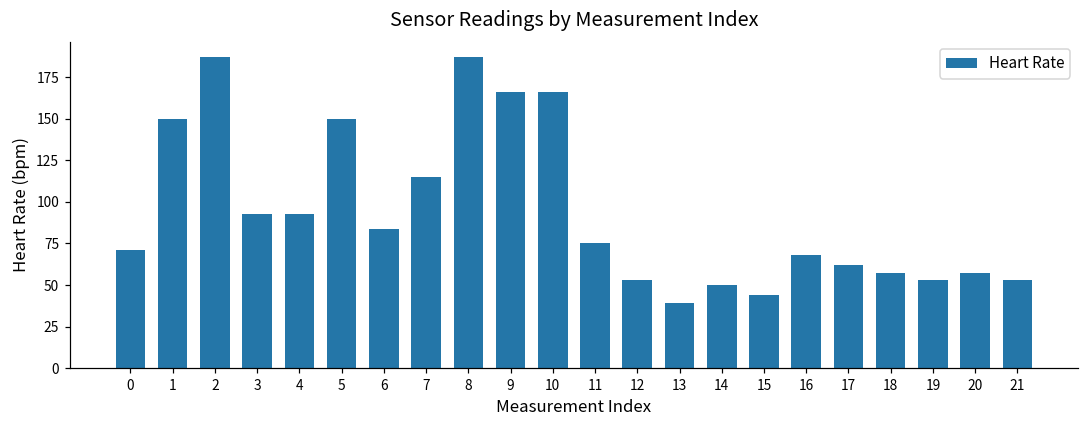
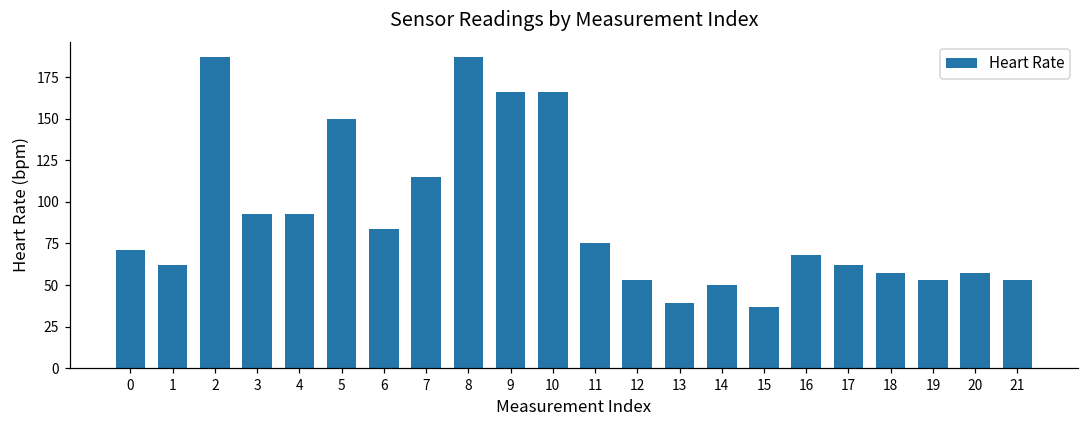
  {
    "0": 71,
-   "1": 150,
+   "1": 62,
    "2": 187,
    "3": 93,
    "4": 93,
    "5": 150,
    "6": 84,
    "7": 115,
    "8": 187,
    "9": 166,
    "10": 166,
    "11": 75,
    "12": 53,
    "13": 39,
    "14": 50,
-   "15": 44,
+   "15": 37,
    "16": 68,
    "17": 62,
    "18": 57,
    "19": 53,
    "20": 57,
    "21": 53
  }
